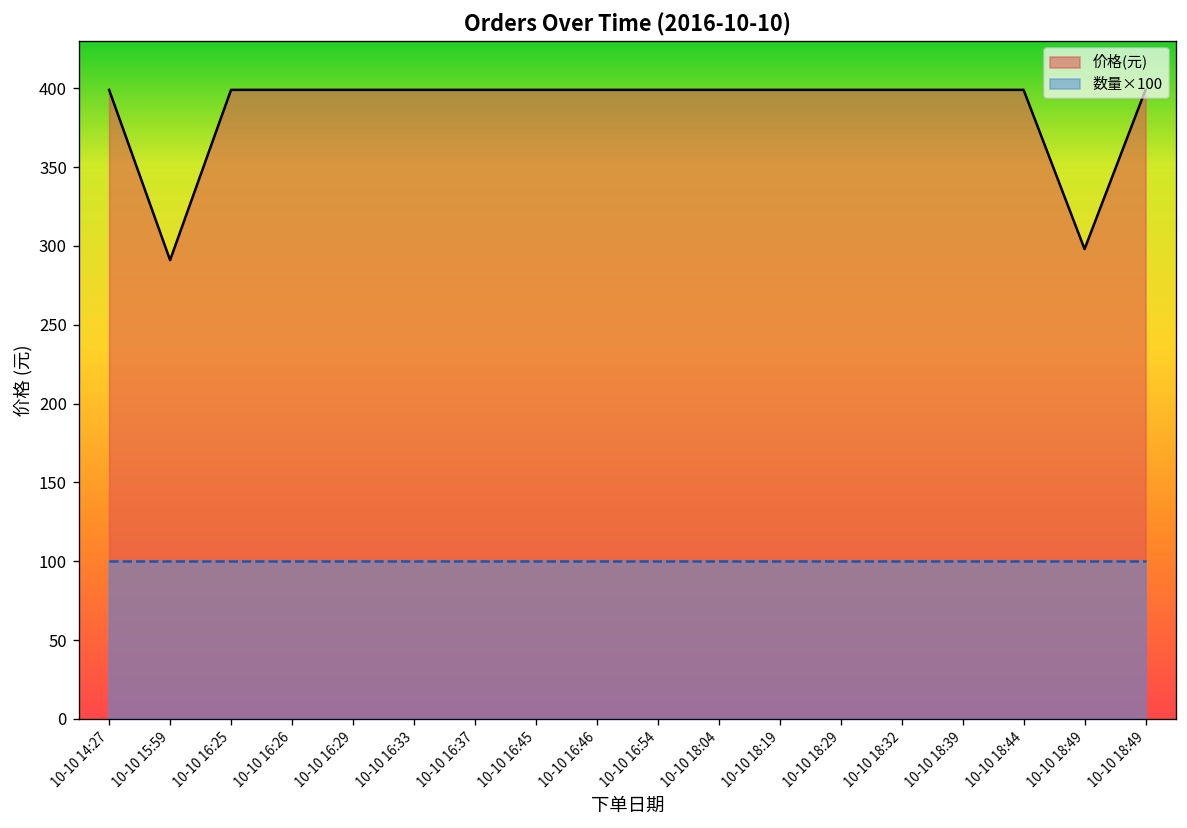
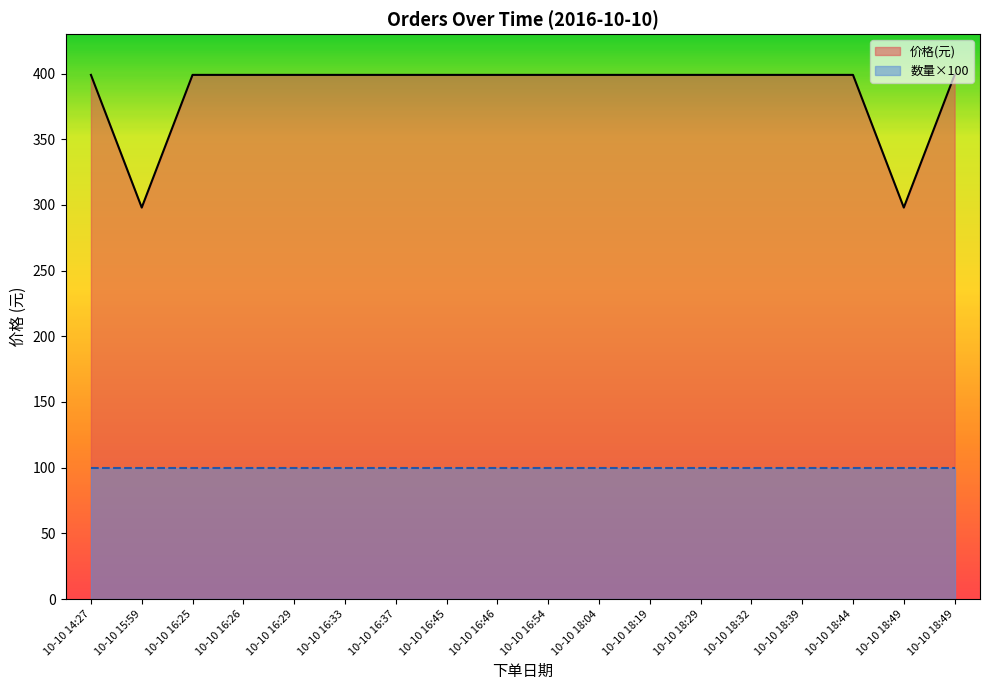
  {
    "价格(元)": {
      "10-10 14:27": 399,
-     "10-10 15:59": 291,
+     "10-10 15:59": 298,
      "10-10 16:25": 399,
      "10-10 16:26": 399,
      "10-10 16:29": 399,
      "10-10 16:33": 399,
      "10-10 16:37": 399,
      "10-10 16:45": 399,
      "10-10 16:46": 399,
      "10-10 16:54": 399,
      "10-10 18:04": 399,
      "10-10 18:19": 399,
      "10-10 18:29": 399,
      "10-10 18:32": 399,
      "10-10 18:39": 399,
      "10-10 18:44": 399
    },
    "数量×100": {
      "10-10 14:27": 100,
      "10-10 15:59": 100,
      "10-10 16:25": 100,
      "10-10 16:26": 100,
      "10-10 16:29": 100,
      "10-10 16:33": 100,
      "10-10 16:37": 100,
      "10-10 16:45": 100,
      "10-10 16:46": 100,
      "10-10 16:54": 100,
      "10-10 18:04": 100,
      "10-10 18:19": 100,
      "10-10 18:29": 100,
      "10-10 18:32": 100,
      "10-10 18:39": 100,
      "10-10 18:44": 100
    }
  }
